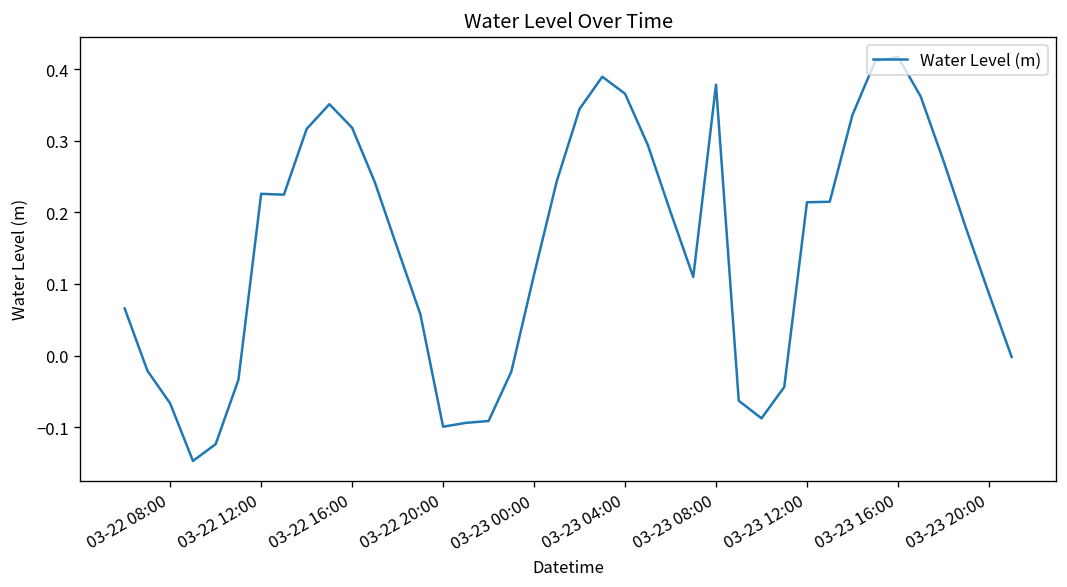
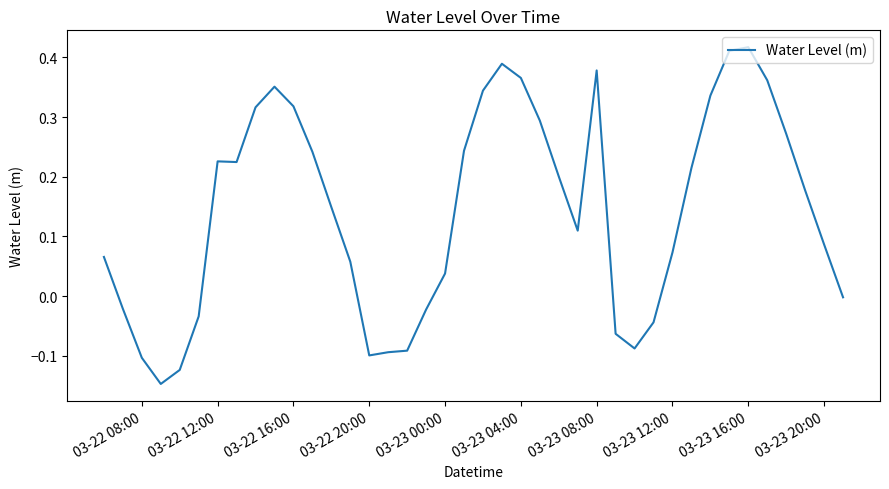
  {
-   "03-22 08:00": -0.07,
+   "03-22 08:00": -0.10,
    "03-22 12:00": 0.23,
    "03-22 16:00": 0.32,
    "03-22 20:00": -0.10,
-   "03-23 00:00": 0.11,
+   "03-23 00:00": 0.04,
    "03-23 04:00": 0.37,
    "03-23 08:00": 0.38,
-   "03-23 12:00": 0.21,
+   "03-23 12:00": 0.07,
    "03-23 20:00": 0.09
  }
